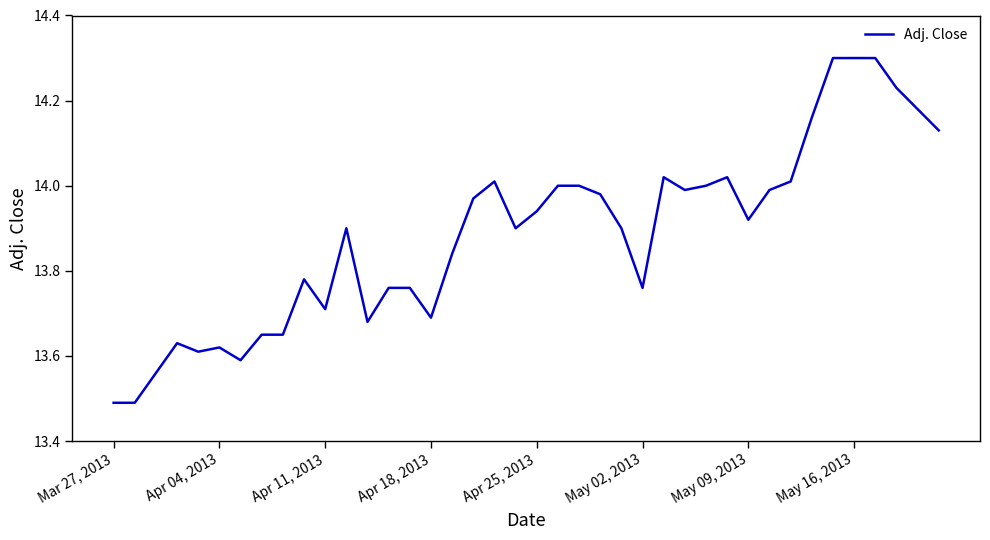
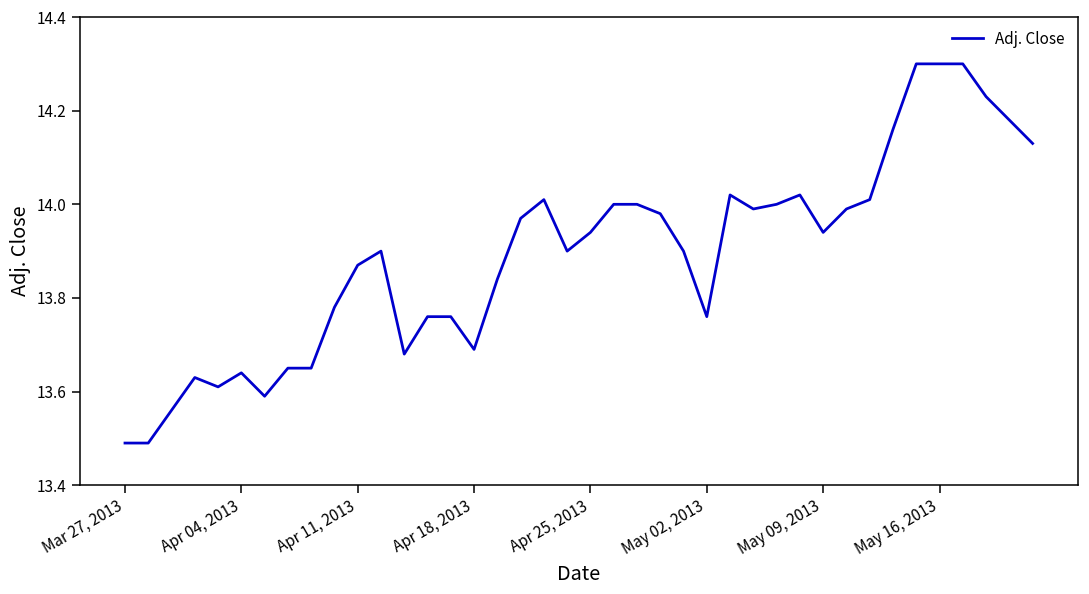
  {
    "Mar 27, 2013": 13.49,
-   "Apr 04, 2013": 13.62,
-   "Apr 11, 2013": 13.71,
+   "Apr 04, 2013": 13.64,
+   "Apr 11, 2013": 13.87,
    "Apr 18, 2013": 13.69,
    "Apr 25, 2013": 13.94,
    "May 02, 2013": 13.76,
-   "May 09, 2013": 13.92,
+   "May 09, 2013": 13.94,
    "May 16, 2013": 14.30
  }
